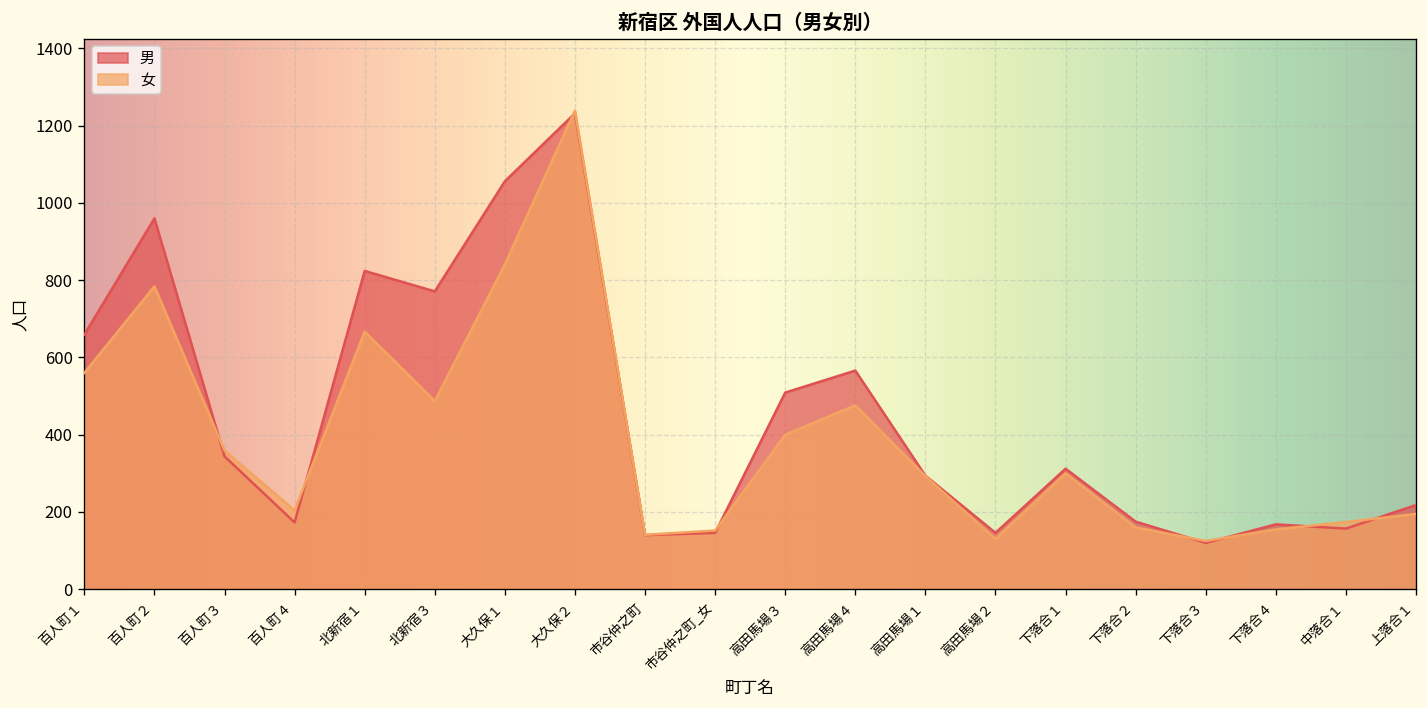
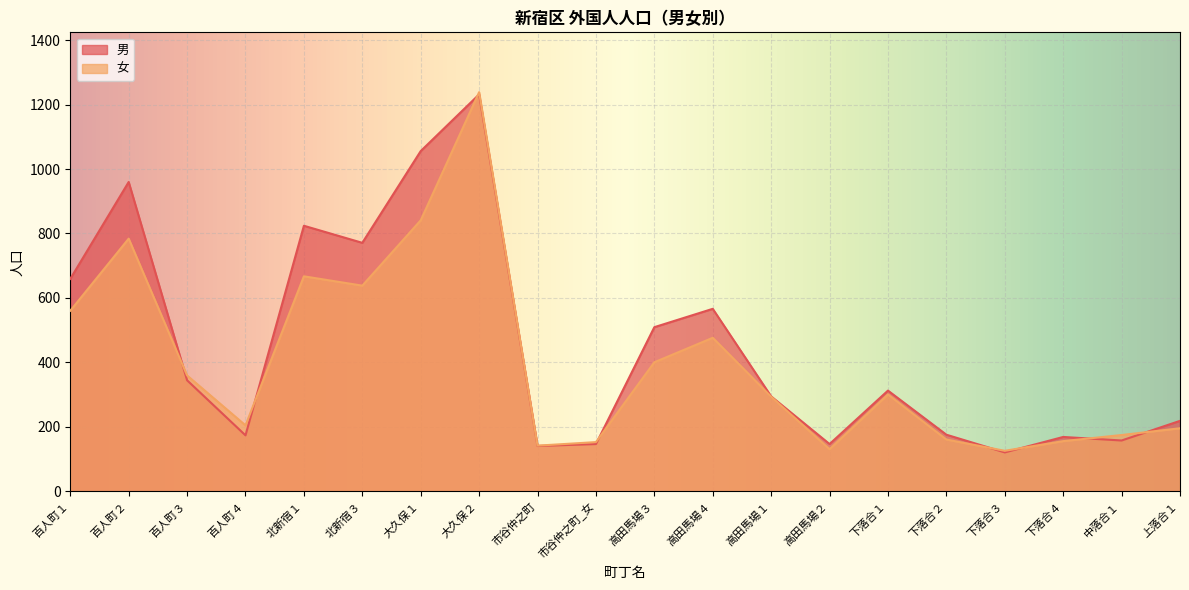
  {
    "男": {
      "百人町１": 660,
      "百人町２": 960,
      "百人町３": 340,
      "百人町４": 170,
      "北新宿１": 820,
      "北新宿３": 770,
      "大久保１": 1060,
      "高田馬場３": 510,
      "高田馬場４": 570,
      "高田馬場２": 150,
      "下落合１": 310,
      "下落合２": 180,
      "下落合４": 170,
      "中落合１": 160,
      "上落合１": 220
    },
    "女": {
      "百人町１": 560,
      "百人町２": 780,
      "百人町３": 360,
      "百人町４": 200,
      "北新宿１": 670,
-     "北新宿３": 490,
+     "北新宿３": 640,
      "大久保１": 840,
      "高田馬場３": 400,
      "高田馬場４": 480,
      "高田馬場２": 130,
      "下落合１": 300,
      "下落合２": 160,
      "下落合４": 160,
      "中落合１": 170,
      "上落合１": 200
    }
  }
